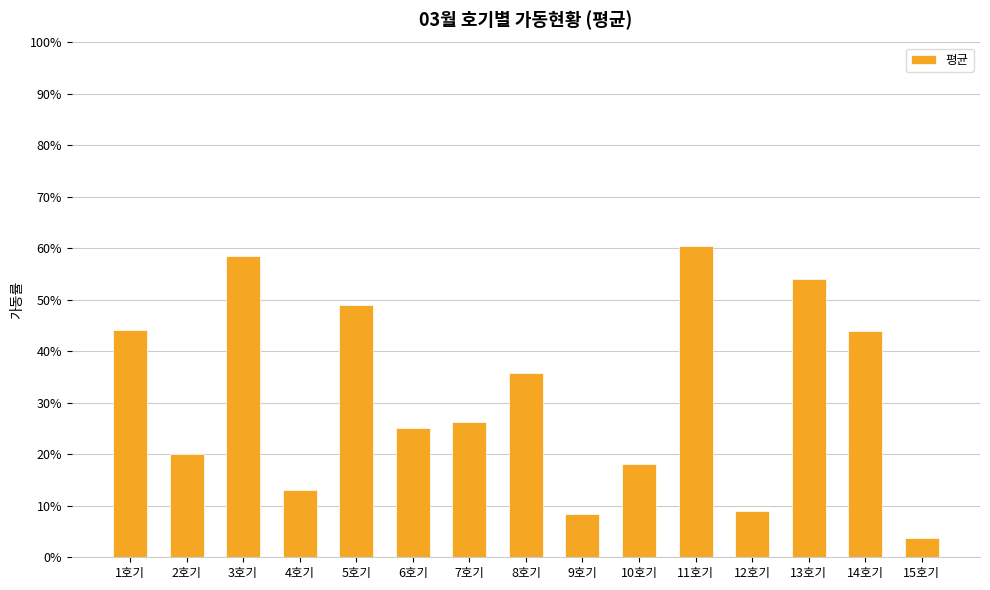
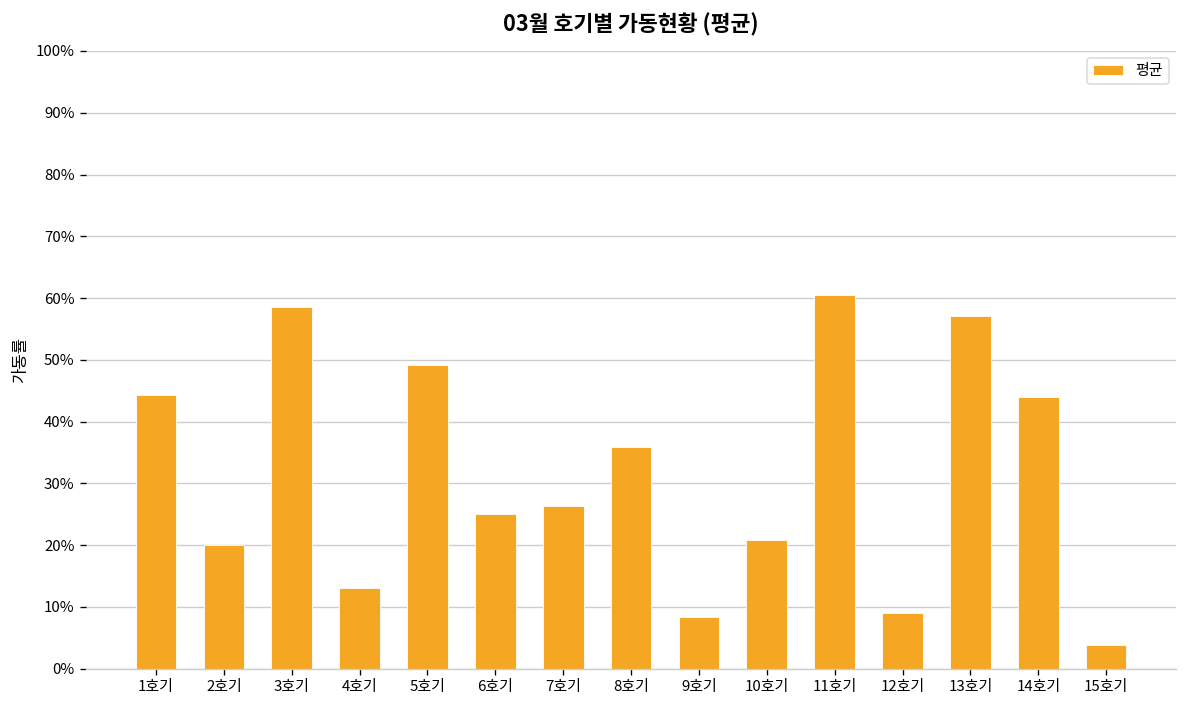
  {
    "1호기": "44%",
    "2호기": "20%",
    "3호기": "59%",
    "4호기": "13%",
    "5호기": "49%",
    "6호기": "25%",
    "7호기": "26%",
    "8호기": "36%",
    "9호기": "8%",
-   "10호기": "18%",
+   "10호기": "21%",
    "11호기": "60%",
    "12호기": "9%",
-   "13호기": "54%",
+   "13호기": "57%",
    "14호기": "44%",
    "15호기": "4%"
  }
